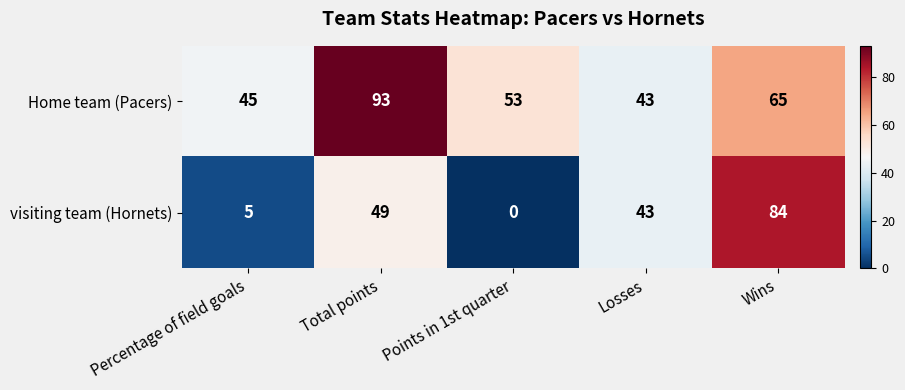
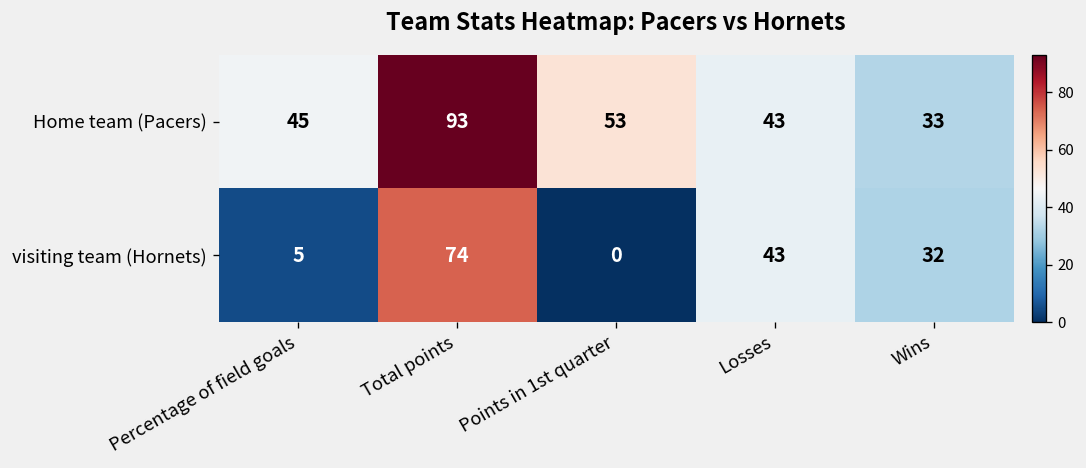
  {
    "Home team (Pacers)": {
      "Percentage of field goals": 45,
      "Total points": 93,
      "Points in 1st quarter": 53,
      "Losses": 43,
-     "Wins": 65
+     "Wins": 33
    },
    "visiting team (Hornets)": {
      "Percentage of field goals": 5,
-     "Total points": 49,
+     "Total points": 74,
      "Points in 1st quarter": 0,
      "Losses": 43,
-     "Wins": 84
+     "Wins": 32
    }
  }
